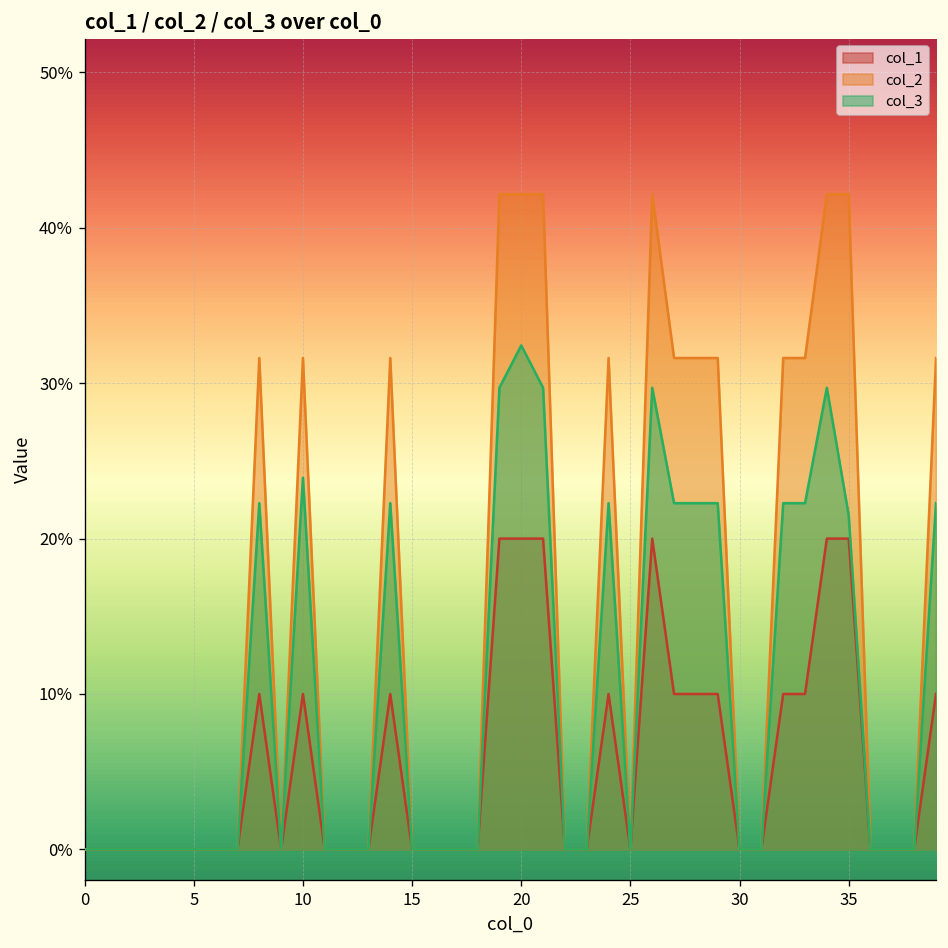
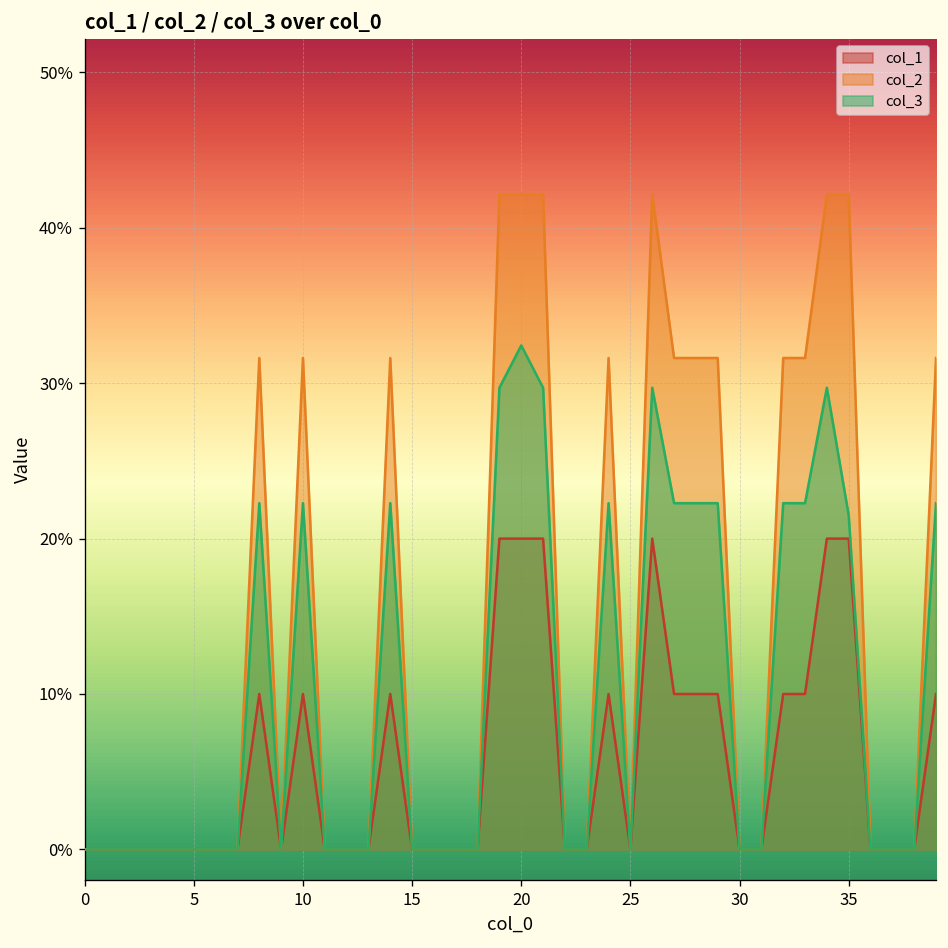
  {
    "col_3": {
-     "10": "23.9%",
+     "10": "22.3%",
      "20": "32.4%",
      "35": "21.5%"
    }
  }
